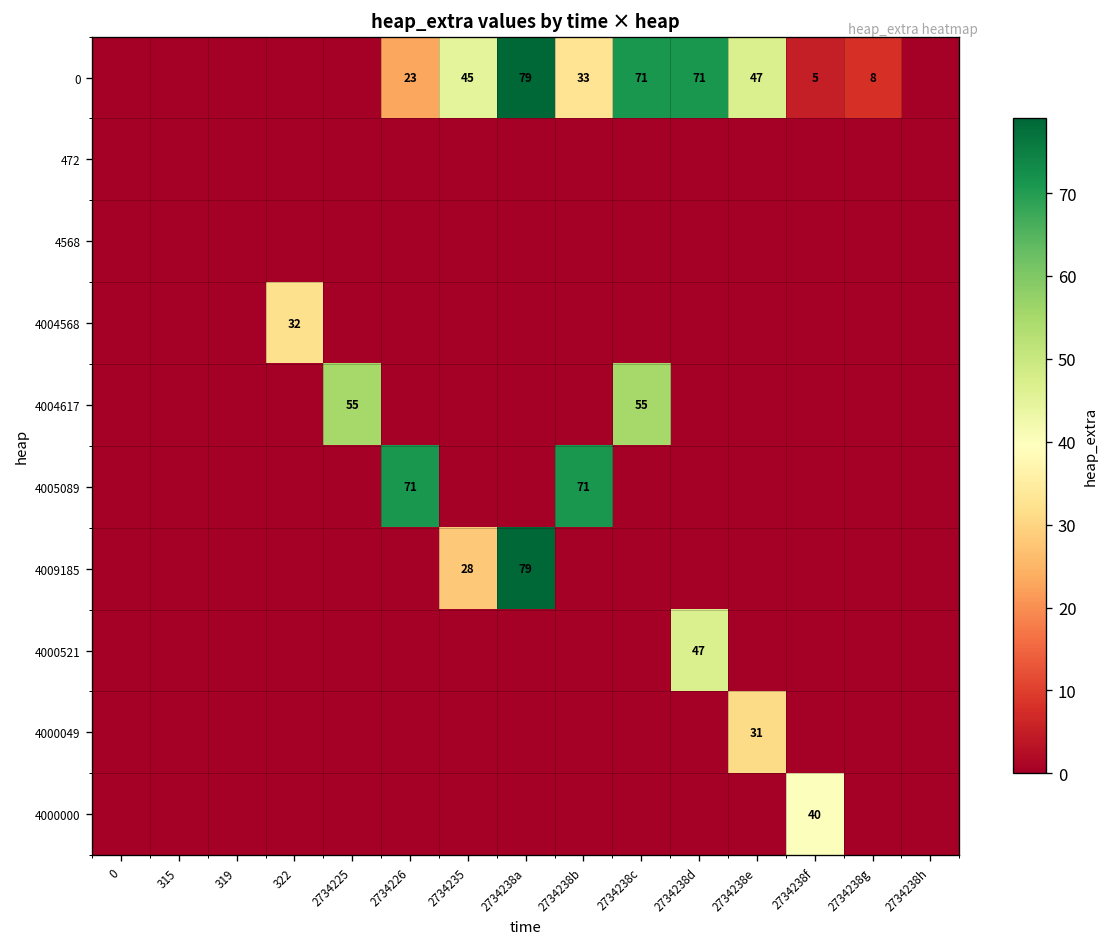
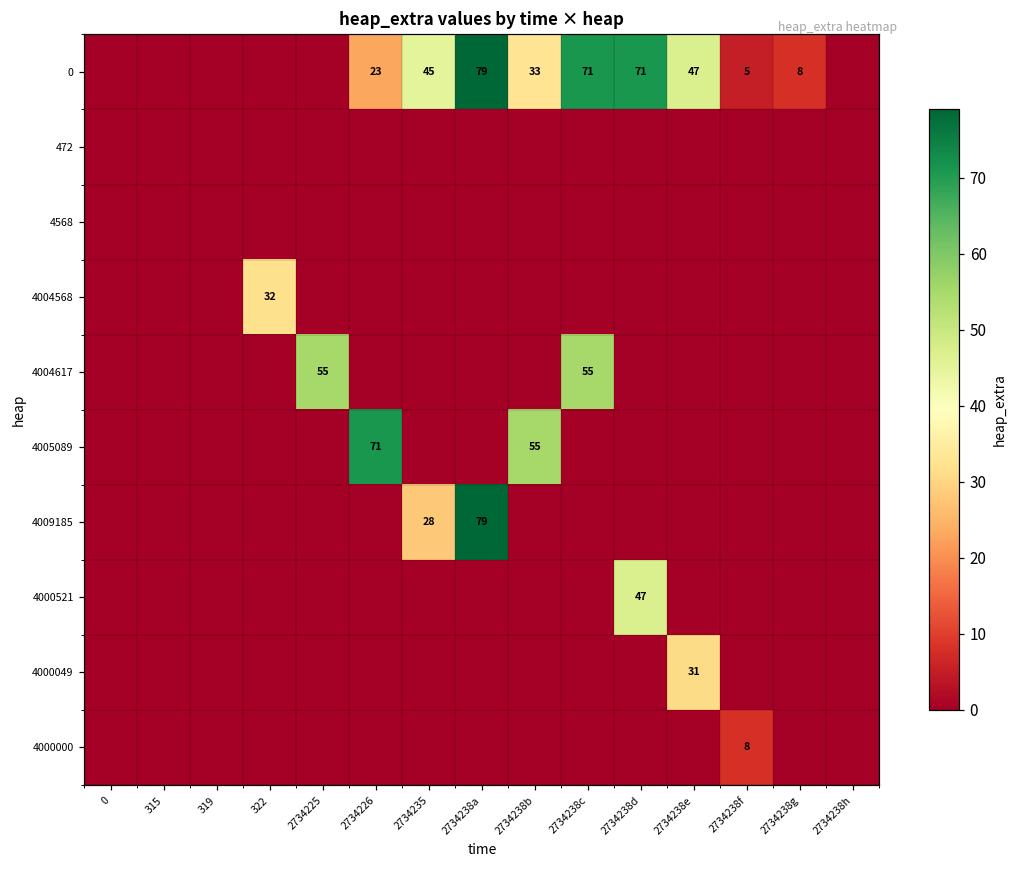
  {
    "0": {
      "2734226": 23,
      "2734235": 45,
      "2734238a": 79,
      "2734238b": 33,
      "2734238c": 71,
      "2734238d": 71,
      "2734238e": 47,
      "2734238f": 5,
      "2734238g": 8
    },
    "4004568": {
      "322": 32
    },
    "4004617": {
      "2734225": 55,
      "2734238c": 55
    },
    "4005089": {
      "2734226": 71,
-     "2734238b": 71
+     "2734238b": 55
    },
    "4009185": {
      "2734235": 28,
      "2734238a": 79
    },
    "4000521": {
      "2734238d": 47
    },
    "4000049": {
      "2734238e": 31
    },
    "4000000": {
-     "2734238f": 40
+     "2734238f": 8
    }
  }
